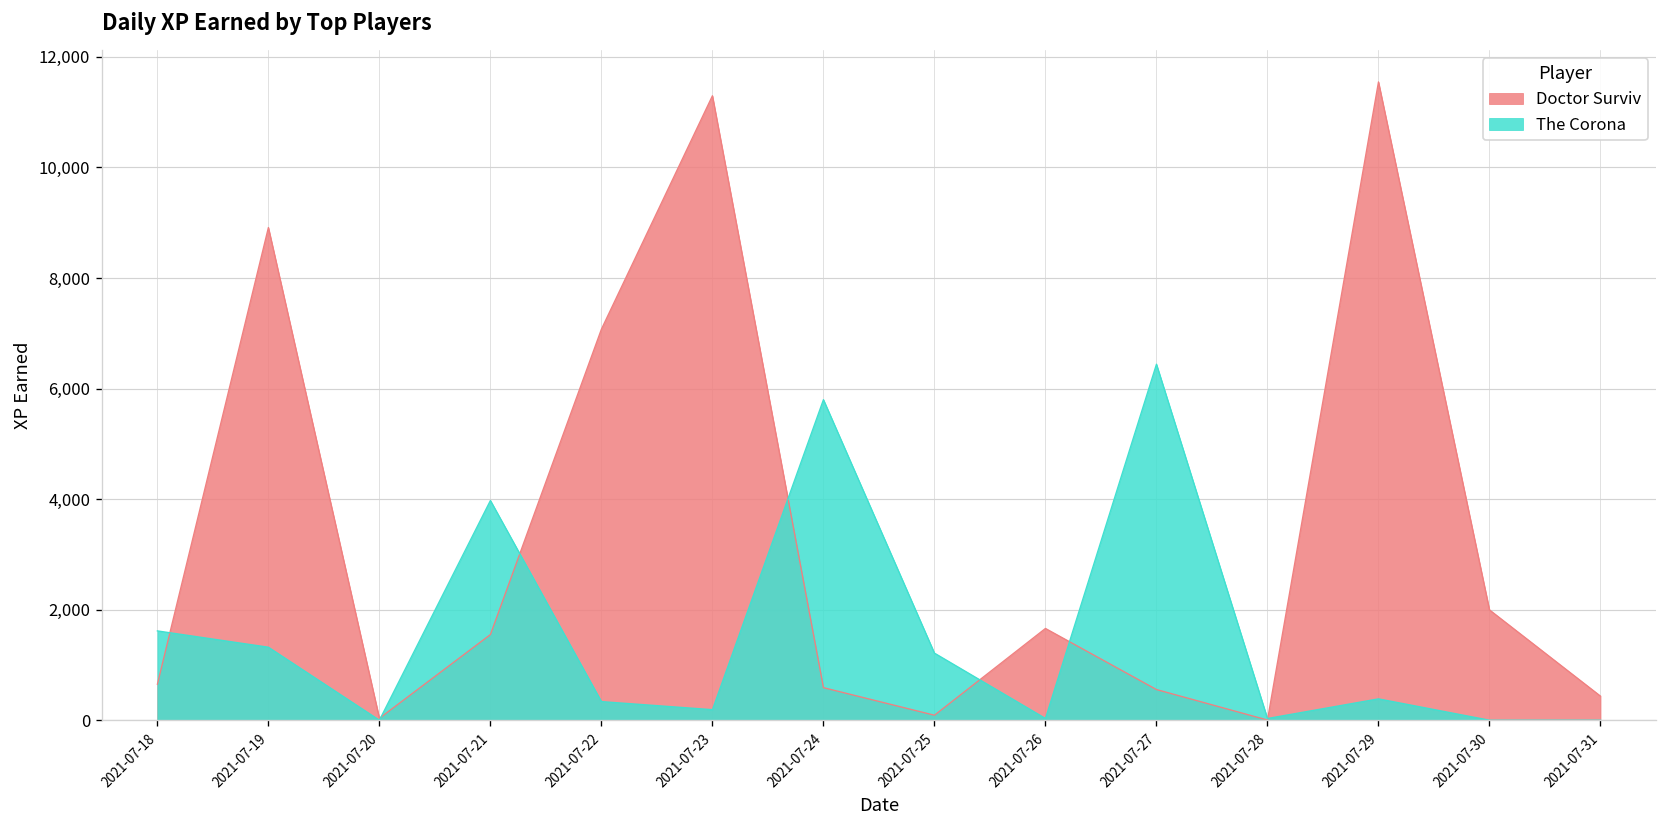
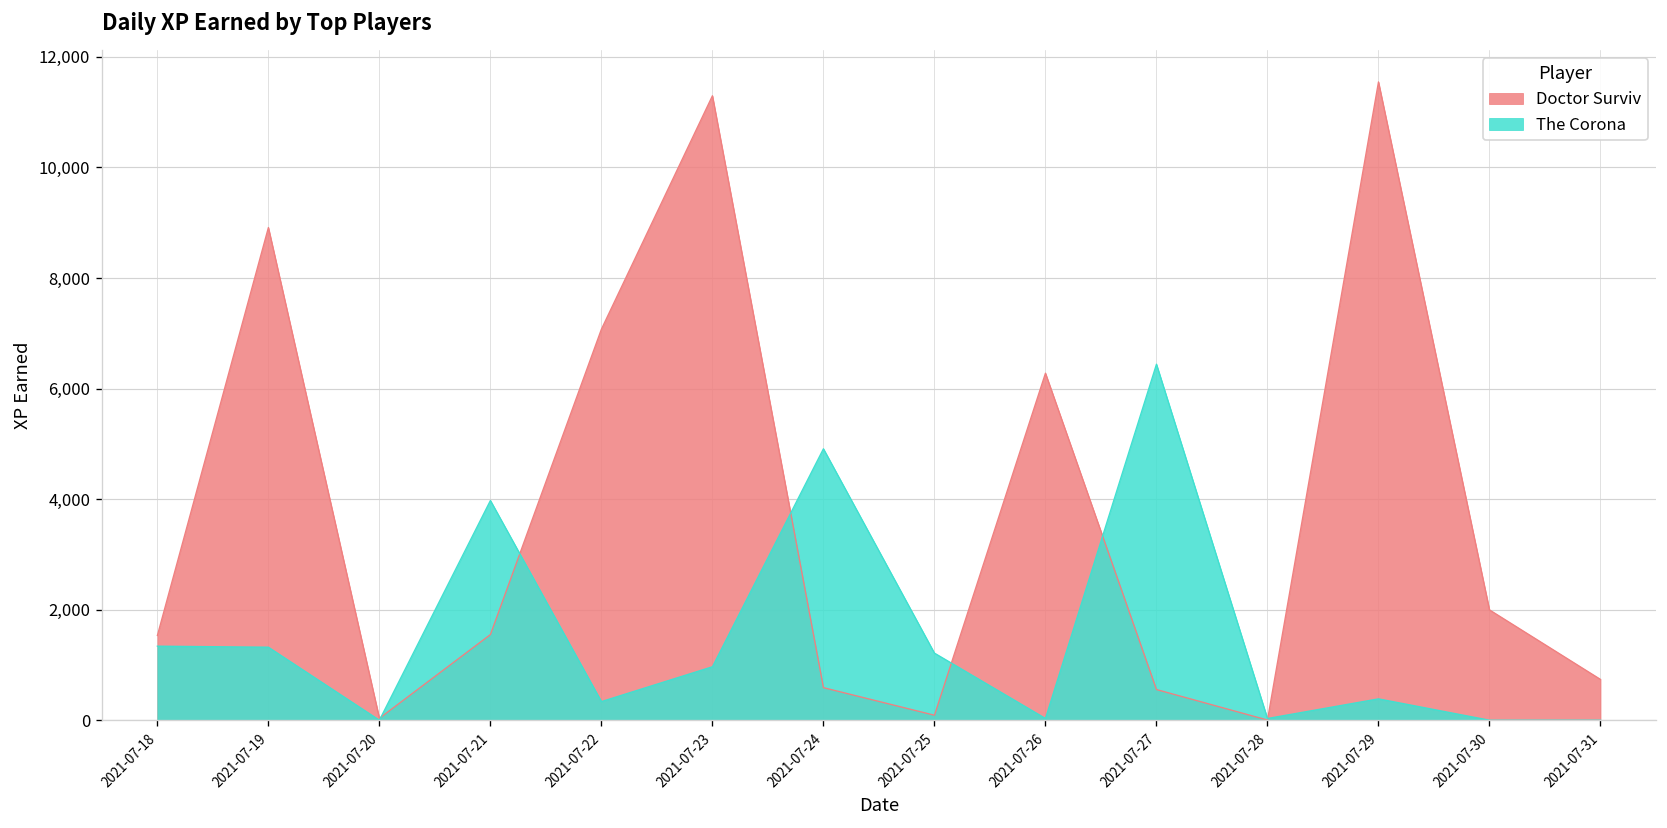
  {
    "Doctor Surviv": {
-     "2021-07-18": "700",
+     "2021-07-18": "1,500",
      "2021-07-19": "8,900",
      "2021-07-21": "1,500",
      "2021-07-22": "7,100",
      "2021-07-23": "11,300",
      "2021-07-24": "600",
      "2021-07-25": "100",
-     "2021-07-26": "1,700",
+     "2021-07-26": "6,300",
      "2021-07-27": "600",
      "2021-07-29": "11,500",
      "2021-07-30": "2,000",
-     "2021-07-31": "400"
+     "2021-07-31": "700"
    },
    "The Corona": {
-     "2021-07-18": "1,600",
+     "2021-07-18": "1,300",
      "2021-07-19": "1,300",
      "2021-07-21": "4,000",
      "2021-07-22": "300",
-     "2021-07-23": "200",
-     "2021-07-24": "5,800",
+     "2021-07-23": "1,000",
+     "2021-07-24": "4,900",
      "2021-07-25": "1,200",
      "2021-07-26": "0",
      "2021-07-27": "6,400",
      "2021-07-29": "400",
      "2021-07-30": "0",
      "2021-07-31": "0"
    }
  }
